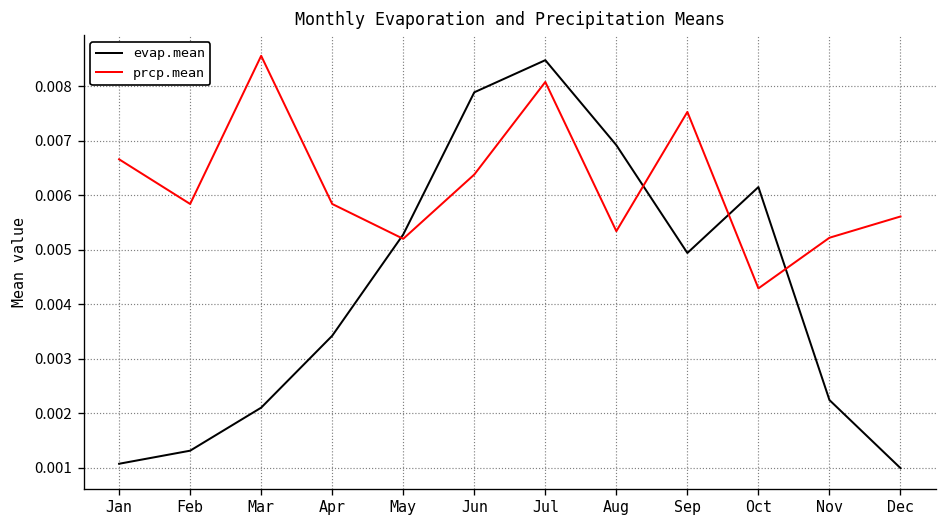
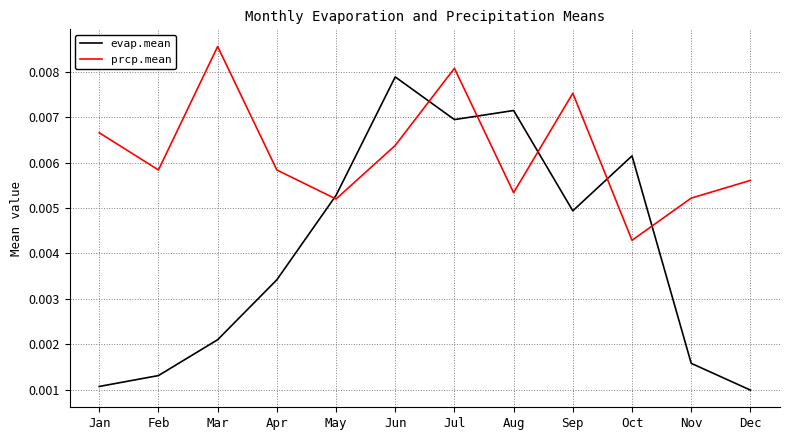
  {
    "evap.mean": {
      "Jan": 0.0011,
      "Feb": 0.0013,
      "Mar": 0.0021,
      "Apr": 0.0034,
      "May": 0.0053,
      "Jun": 0.0079,
-     "Jul": 0.0085,
-     "Aug": 0.0069,
+     "Jul": 0.0070,
+     "Aug": 0.0072,
      "Sep": 0.0049,
      "Oct": 0.0062,
-     "Nov": 0.0022,
+     "Nov": 0.0016,
      "Dec": 0.0010
    },
    "prcp.mean": {
      "Jan": 0.0067,
      "Feb": 0.0058,
      "Mar": 0.0086,
      "Apr": 0.0058,
      "May": 0.0052,
      "Jun": 0.0064,
      "Jul": 0.0081,
      "Aug": 0.0053,
      "Sep": 0.0075,
      "Oct": 0.0043,
      "Nov": 0.0052,
      "Dec": 0.0056
    }
  }
